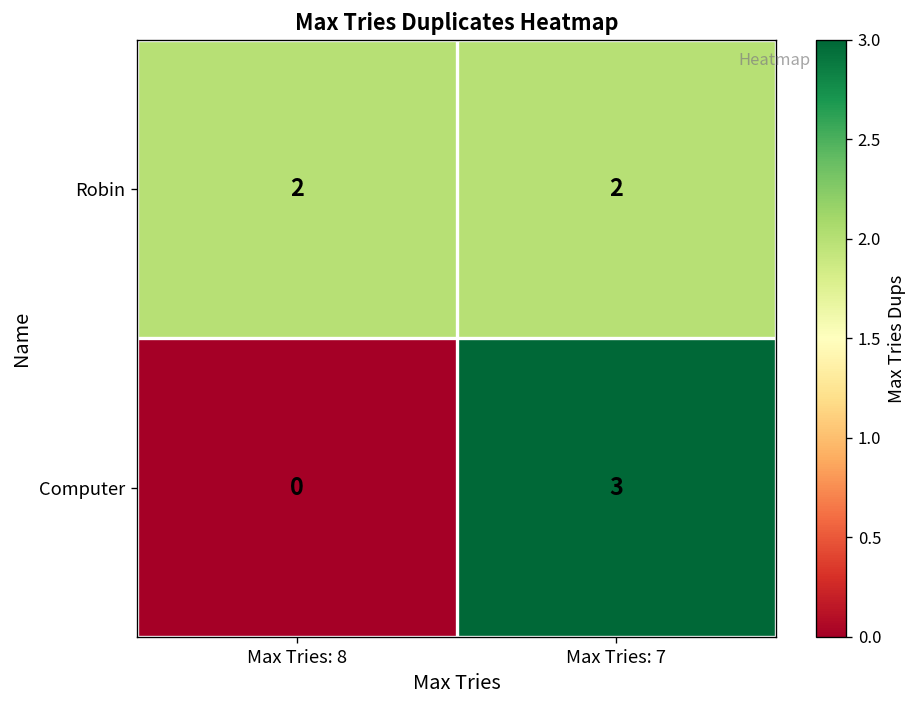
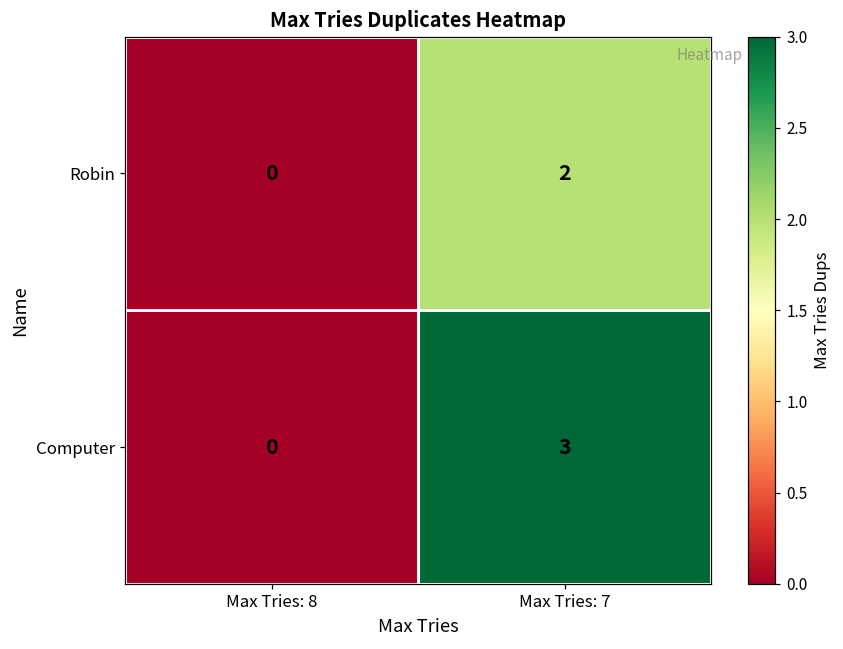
  {
    "Robin": {
-     "Max Tries: 8": 2,
+     "Max Tries: 8": 0,
      "Max Tries: 7": 2
    },
    "Computer": {
      "Max Tries: 8": 0,
      "Max Tries: 7": 3
    }
  }
